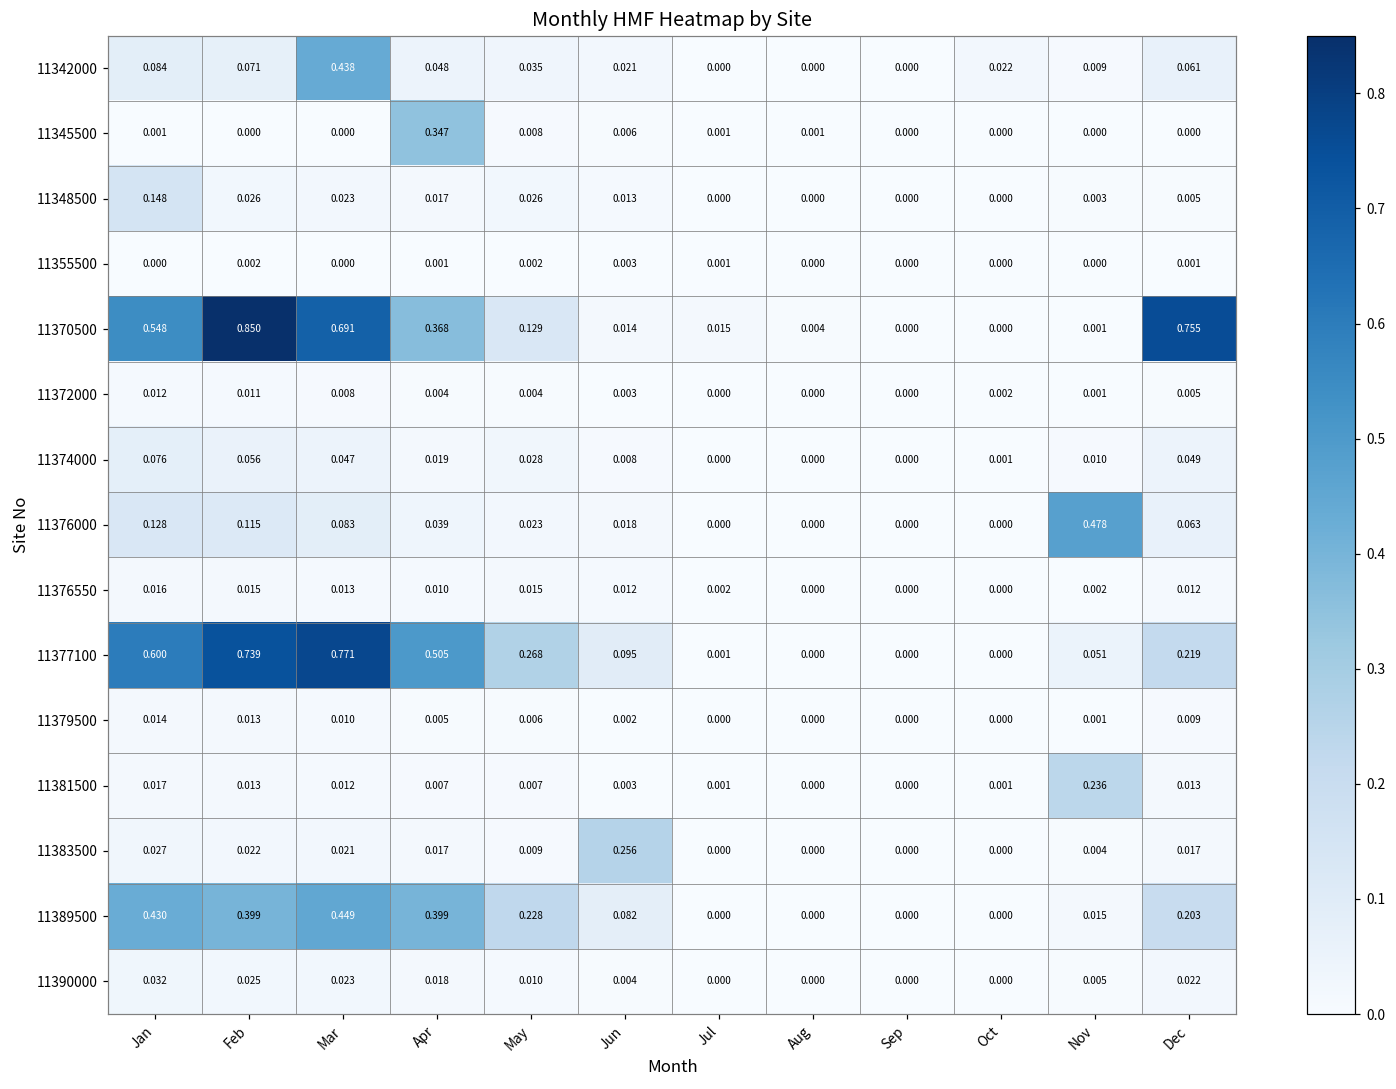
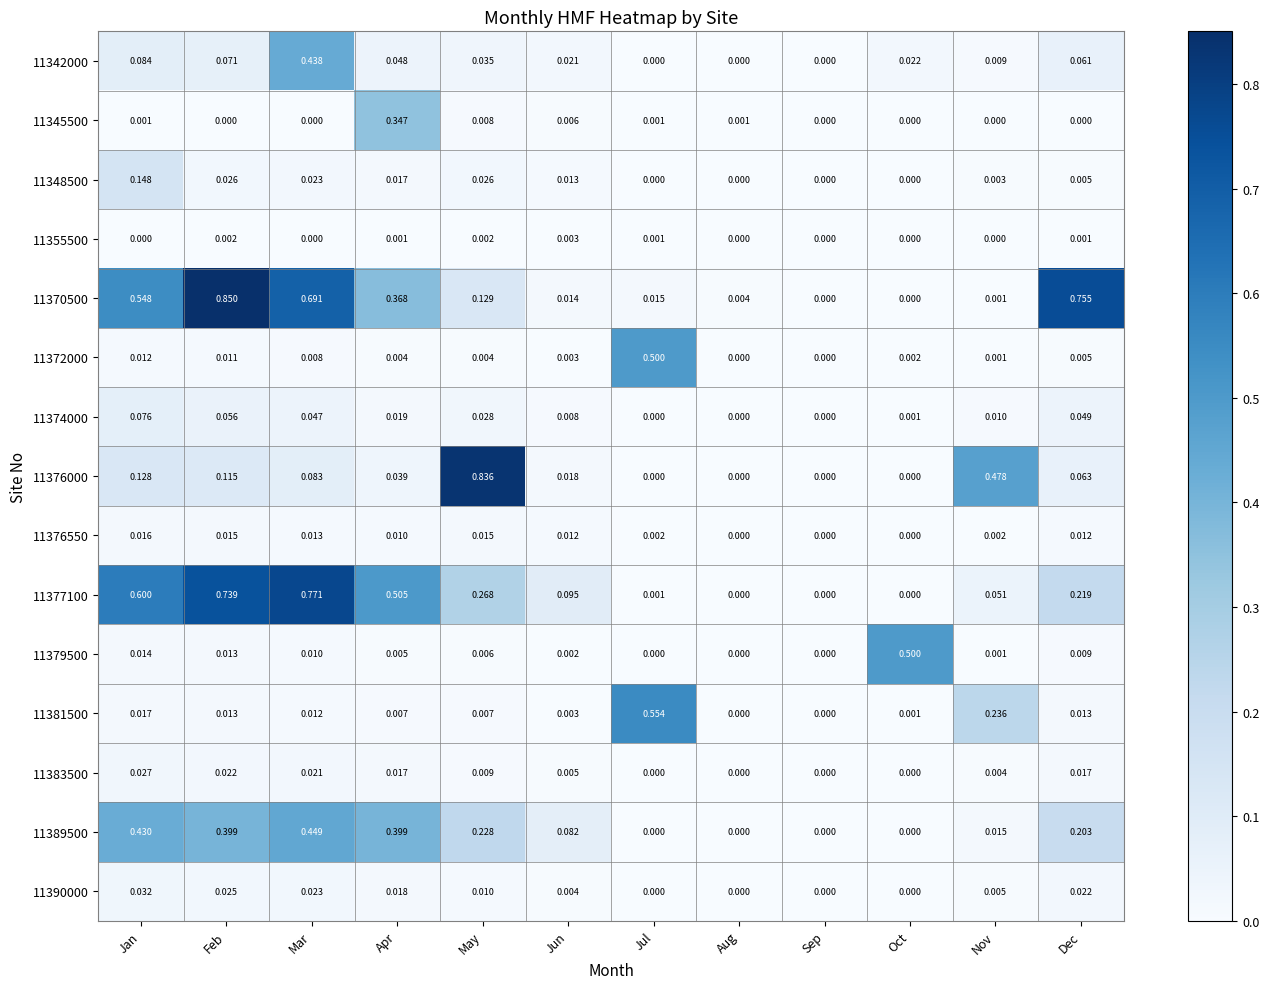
  {
    "11342000": {
      "Jan": 0.084,
      "Feb": 0.071,
      "Mar": 0.438,
      "Apr": 0.048,
      "May": 0.035,
      "Jun": 0.021,
      "Jul": 0.000,
      "Aug": 0.000,
      "Sep": 0.000,
      "Oct": 0.022,
      "Nov": 0.009,
      "Dec": 0.061
    },
    "11345500": {
      "Jan": 0.001,
      "Feb": 0.000,
      "Mar": 0.000,
      "Apr": 0.347,
      "May": 0.008,
      "Jun": 0.006,
      "Jul": 0.001,
      "Aug": 0.001,
      "Sep": 0.000,
      "Oct": 0.000,
      "Nov": 0.000,
      "Dec": 0.000
    },
    "11348500": {
      "Jan": 0.148,
      "Feb": 0.026,
      "Mar": 0.023,
      "Apr": 0.017,
      "May": 0.026,
      "Jun": 0.013,
      "Jul": 0.000,
      "Aug": 0.000,
      "Sep": 0.000,
      "Oct": 0.000,
      "Nov": 0.003,
      "Dec": 0.005
    },
    "11355500": {
      "Jan": 0.000,
      "Feb": 0.002,
      "Mar": 0.000,
      "Apr": 0.001,
      "May": 0.002,
      "Jun": 0.003,
      "Jul": 0.001,
      "Aug": 0.000,
      "Sep": 0.000,
      "Oct": 0.000,
      "Nov": 0.000,
      "Dec": 0.001
    },
    "11370500": {
      "Jan": 0.548,
      "Feb": 0.850,
      "Mar": 0.691,
      "Apr": 0.368,
      "May": 0.129,
      "Jun": 0.014,
      "Jul": 0.015,
      "Aug": 0.004,
      "Sep": 0.000,
      "Oct": 0.000,
      "Nov": 0.001,
      "Dec": 0.755
    },
    "11372000": {
      "Jan": 0.012,
      "Feb": 0.011,
      "Mar": 0.008,
      "Apr": 0.004,
      "May": 0.004,
      "Jun": 0.003,
-     "Jul": 0.000,
+     "Jul": 0.500,
      "Aug": 0.000,
      "Sep": 0.000,
      "Oct": 0.002,
      "Nov": 0.001,
      "Dec": 0.005
    },
    "11374000": {
      "Jan": 0.076,
      "Feb": 0.056,
      "Mar": 0.047,
      "Apr": 0.019,
      "May": 0.028,
      "Jun": 0.008,
      "Jul": 0.000,
      "Aug": 0.000,
      "Sep": 0.000,
      "Oct": 0.001,
      "Nov": 0.010,
      "Dec": 0.049
    },
    "11376000": {
      "Jan": 0.128,
      "Feb": 0.115,
      "Mar": 0.083,
      "Apr": 0.039,
-     "May": 0.023,
+     "May": 0.836,
      "Jun": 0.018,
      "Jul": 0.000,
      "Aug": 0.000,
      "Sep": 0.000,
      "Oct": 0.000,
      "Nov": 0.478,
      "Dec": 0.063
    },
    "11376550": {
      "Jan": 0.016,
      "Feb": 0.015,
      "Mar": 0.013,
      "Apr": 0.010,
      "May": 0.015,
      "Jun": 0.012,
      "Jul": 0.002,
      "Aug": 0.000,
      "Sep": 0.000,
      "Oct": 0.000,
      "Nov": 0.002,
      "Dec": 0.012
    },
    "11377100": {
      "Jan": 0.600,
      "Feb": 0.739,
      "Mar": 0.771,
      "Apr": 0.505,
      "May": 0.268,
      "Jun": 0.095,
      "Jul": 0.001,
      "Aug": 0.000,
      "Sep": 0.000,
      "Oct": 0.000,
      "Nov": 0.051,
      "Dec": 0.219
    },
    "11379500": {
      "Jan": 0.014,
      "Feb": 0.013,
      "Mar": 0.010,
      "Apr": 0.005,
      "May": 0.006,
      "Jun": 0.002,
      "Jul": 0.000,
      "Aug": 0.000,
      "Sep": 0.000,
-     "Oct": 0.000,
+     "Oct": 0.500,
      "Nov": 0.001,
      "Dec": 0.009
    },
    "11381500": {
      "Jan": 0.017,
      "Feb": 0.013,
      "Mar": 0.012,
      "Apr": 0.007,
      "May": 0.007,
      "Jun": 0.003,
-     "Jul": 0.001,
+     "Jul": 0.554,
      "Aug": 0.000,
      "Sep": 0.000,
      "Oct": 0.001,
      "Nov": 0.236,
      "Dec": 0.013
    },
    "11383500": {
      "Jan": 0.027,
      "Feb": 0.022,
      "Mar": 0.021,
      "Apr": 0.017,
      "May": 0.009,
-     "Jun": 0.256,
+     "Jun": 0.005,
      "Jul": 0.000,
      "Aug": 0.000,
      "Sep": 0.000,
      "Oct": 0.000,
      "Nov": 0.004,
      "Dec": 0.017
    },
    "11389500": {
      "Jan": 0.430,
      "Feb": 0.399,
      "Mar": 0.449,
      "Apr": 0.399,
      "May": 0.228,
      "Jun": 0.082,
      "Jul": 0.000,
      "Aug": 0.000,
      "Sep": 0.000,
      "Oct": 0.000,
      "Nov": 0.015,
      "Dec": 0.203
    },
    "11390000": {
      "Jan": 0.032,
      "Feb": 0.025,
      "Mar": 0.023,
      "Apr": 0.018,
      "May": 0.010,
      "Jun": 0.004,
      "Jul": 0.000,
      "Aug": 0.000,
      "Sep": 0.000,
      "Oct": 0.000,
      "Nov": 0.005,
      "Dec": 0.022
    }
  }
